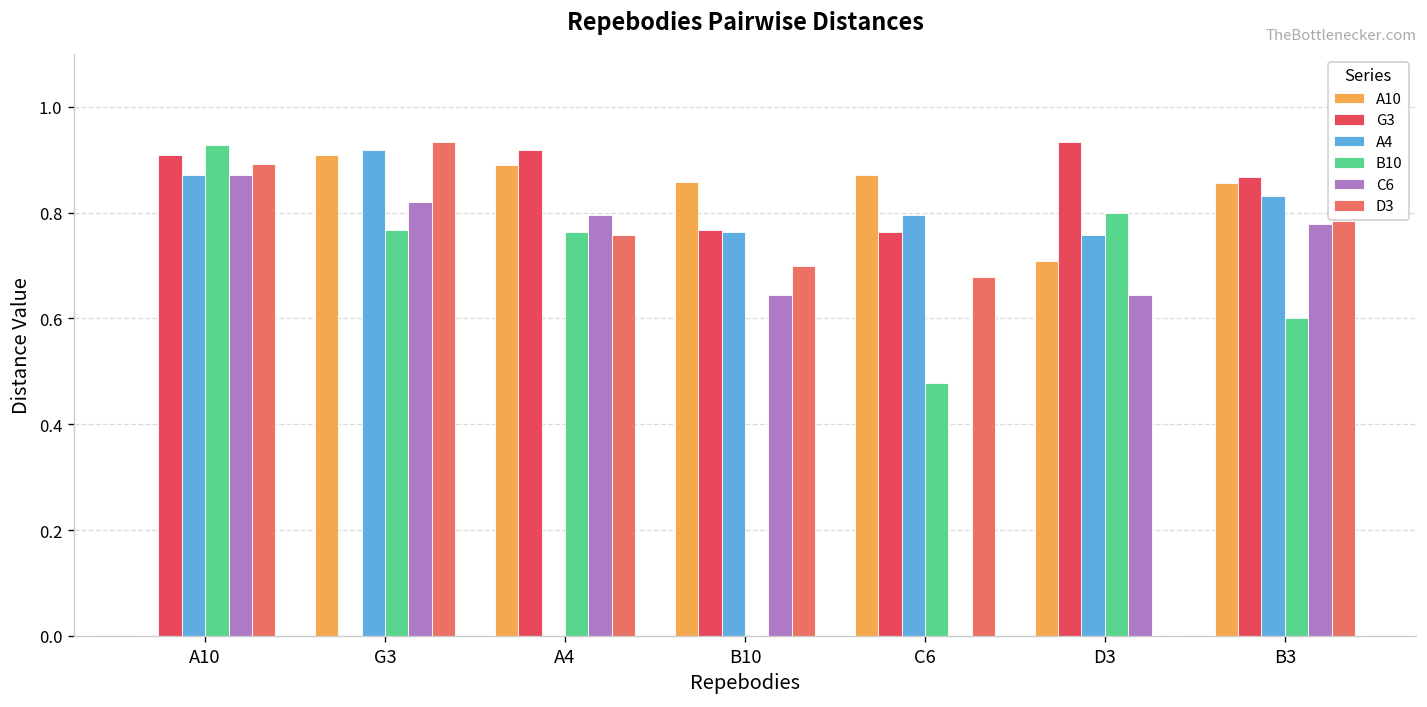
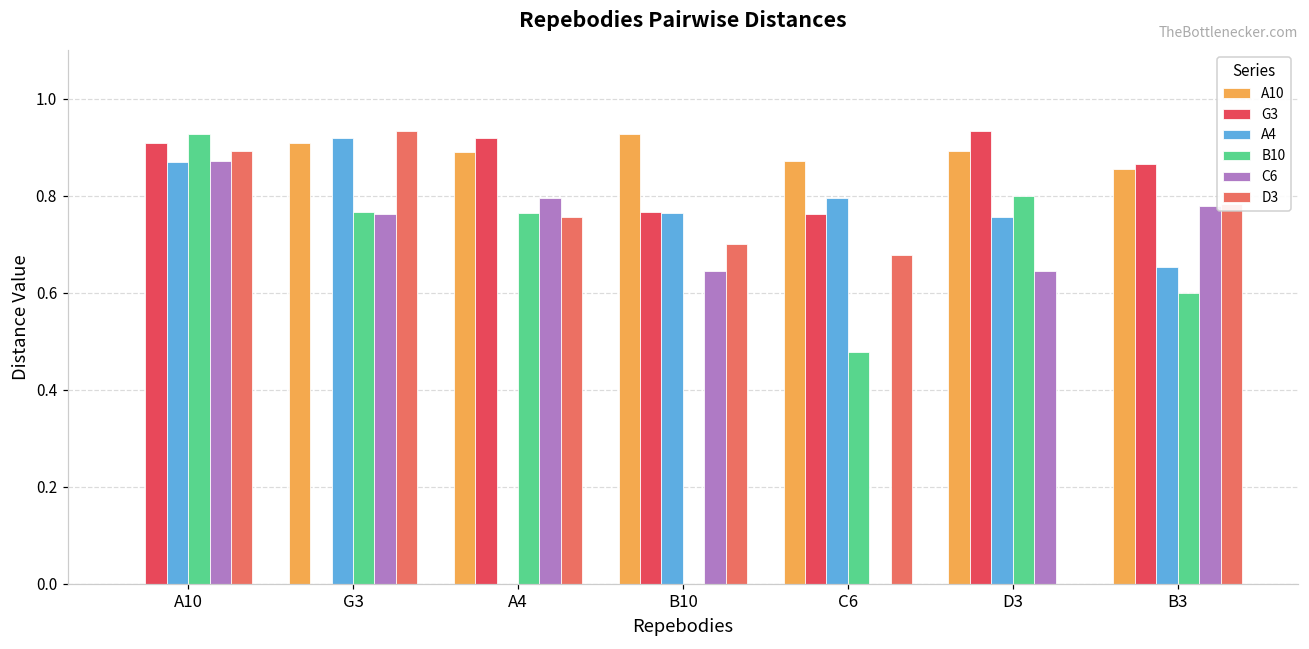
  {
    "A10": {
      "A10": 0.00,
      "G3": 0.91,
      "A4": 0.89,
-     "B10": 0.86,
+     "B10": 0.93,
      "C6": 0.87,
-     "D3": 0.71,
+     "D3": 0.89,
      "B3": 0.86
    },
    "A4": {
      "A10": 0.87,
      "G3": 0.92,
      "A4": 0.00,
      "B10": 0.76,
      "C6": 0.79,
      "D3": 0.76,
-     "B3": 0.83
+     "B3": 0.65
    },
    "B10": {
      "A10": 0.93,
      "G3": 0.77,
      "A4": 0.76,
      "B10": 0.00,
      "C6": 0.48,
      "D3": 0.80,
      "B3": 0.60
    },
    "C6": {
      "A10": 0.87,
-     "G3": 0.82,
+     "G3": 0.76,
      "A4": 0.79,
      "B10": 0.64,
      "C6": 0.00,
      "D3": 0.64,
      "B3": 0.78
    }
  }
